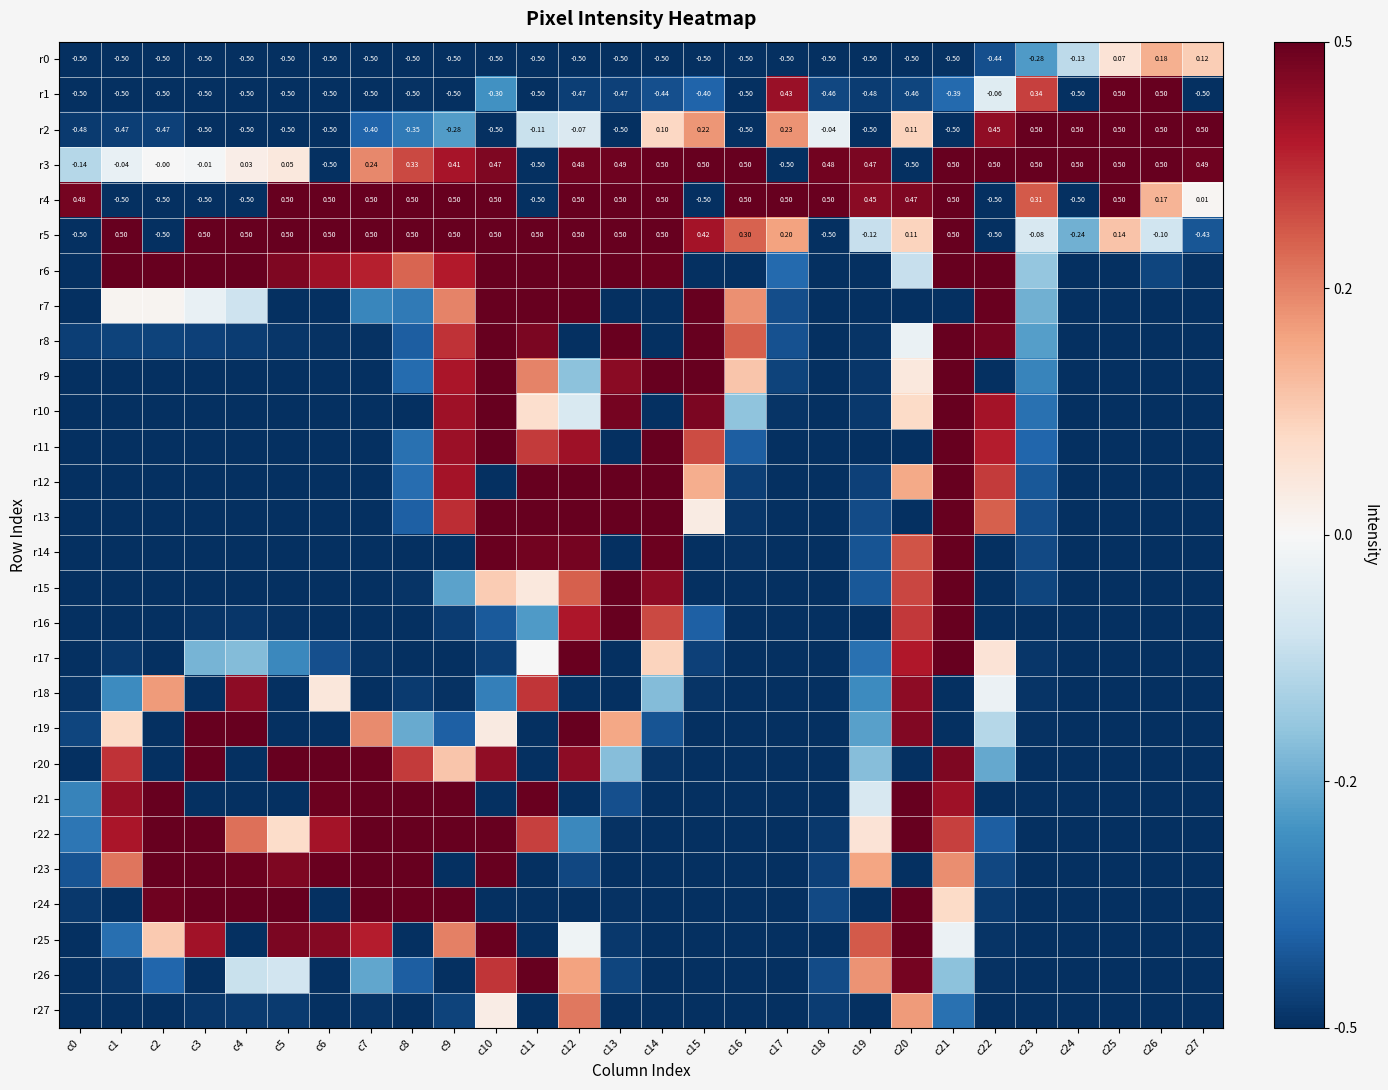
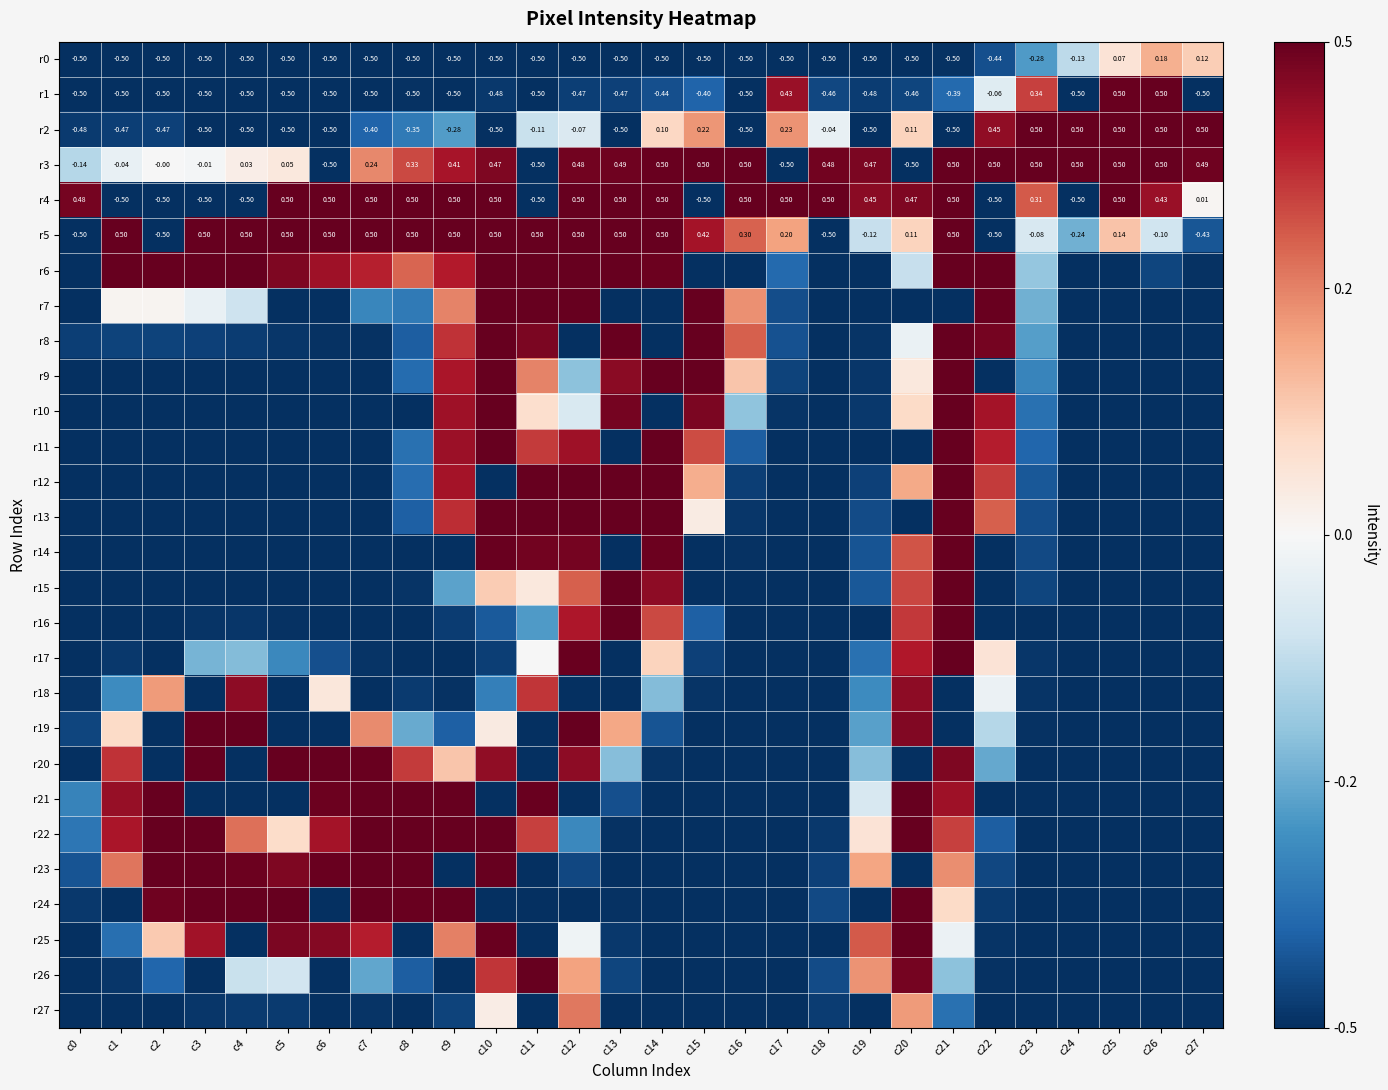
  {
    "r0": {
      "c0": -0.50,
      "c1": -0.50,
      "c2": -0.50,
      "c3": -0.50,
      "c4": -0.50,
      "c5": -0.50,
      "c6": -0.50,
      "c7": -0.50,
      "c8": -0.50,
      "c9": -0.50,
      "c10": -0.50,
      "c11": -0.50,
      "c12": -0.50,
      "c13": -0.50,
      "c14": -0.50,
      "c15": -0.50,
      "c16": -0.50,
      "c17": -0.50,
      "c18": -0.50,
      "c19": -0.50,
      "c20": -0.50,
      "c21": -0.50,
      "c22": -0.44,
      "c23": -0.28,
      "c24": -0.13,
      "c25": 0.07,
      "c26": 0.18,
      "c27": 0.12
    },
    "r1": {
      "c0": -0.50,
      "c1": -0.50,
      "c2": -0.50,
      "c3": -0.50,
      "c4": -0.50,
      "c5": -0.50,
      "c6": -0.50,
      "c7": -0.50,
      "c8": -0.50,
      "c9": -0.50,
-     "c10": -0.30,
+     "c10": -0.48,
      "c11": -0.50,
      "c12": -0.47,
      "c13": -0.47,
      "c14": -0.44,
      "c15": -0.40,
      "c16": -0.50,
      "c17": 0.43,
      "c18": -0.46,
      "c19": -0.48,
      "c20": -0.46,
      "c21": -0.39,
      "c22": -0.06,
      "c23": 0.34,
      "c24": -0.50,
      "c25": 0.50,
      "c26": 0.50,
      "c27": -0.50
    },
    "r2": {
      "c0": -0.48,
      "c1": -0.47,
      "c2": -0.47,
      "c3": -0.50,
      "c4": -0.50,
      "c5": -0.50,
      "c6": -0.50,
      "c7": -0.40,
      "c8": -0.35,
      "c9": -0.28,
      "c10": -0.50,
      "c11": -0.11,
      "c12": -0.07,
      "c13": -0.50,
      "c14": 0.10,
      "c15": 0.22,
      "c16": -0.50,
      "c17": 0.23,
      "c18": -0.04,
      "c19": -0.50,
      "c20": 0.11,
      "c21": -0.50,
      "c22": 0.45,
      "c23": 0.50,
      "c24": 0.50,
      "c25": 0.50,
      "c26": 0.50,
      "c27": 0.50
    },
    "r3": {
      "c0": -0.14,
      "c1": -0.04,
      "c2": -0.00,
      "c3": -0.01,
      "c4": 0.03,
      "c5": 0.05,
      "c6": -0.50,
      "c7": 0.24,
      "c8": 0.33,
      "c9": 0.41,
      "c10": 0.47,
      "c11": -0.50,
      "c12": 0.48,
      "c13": 0.49,
      "c14": 0.50,
      "c15": 0.50,
      "c16": 0.50,
      "c17": -0.50,
      "c18": 0.48,
      "c19": 0.47,
      "c20": -0.50,
      "c21": 0.50,
      "c22": 0.50,
      "c23": 0.50,
      "c24": 0.50,
      "c25": 0.50,
      "c26": 0.50,
      "c27": 0.49
    },
    "r4": {
      "c0": 0.48,
      "c1": -0.50,
      "c2": -0.50,
      "c3": -0.50,
      "c4": -0.50,
      "c5": 0.50,
      "c6": 0.50,
      "c7": 0.50,
      "c8": 0.50,
      "c9": 0.50,
      "c10": 0.50,
      "c11": -0.50,
      "c12": 0.50,
      "c13": 0.50,
      "c14": 0.50,
      "c15": -0.50,
      "c16": 0.50,
      "c17": 0.50,
      "c18": 0.50,
      "c19": 0.45,
      "c20": 0.47,
      "c21": 0.50,
      "c22": -0.50,
      "c23": 0.31,
      "c24": -0.50,
      "c25": 0.50,
-     "c26": 0.17,
+     "c26": 0.43,
      "c27": 0.01
    },
    "r5": {
      "c0": -0.50,
      "c1": 0.50,
      "c2": -0.50,
      "c3": 0.50,
      "c4": 0.50,
      "c5": 0.50,
      "c6": 0.50,
      "c7": 0.50,
      "c8": 0.50,
      "c9": 0.50,
      "c10": 0.50,
      "c11": 0.50,
      "c12": 0.50,
      "c13": 0.50,
      "c14": 0.50,
      "c15": 0.42,
      "c16": 0.30,
      "c17": 0.20,
      "c18": -0.50,
      "c19": -0.12,
      "c20": 0.11,
      "c21": 0.50,
      "c22": -0.50,
      "c23": -0.08,
      "c24": -0.24,
      "c25": 0.14,
      "c26": -0.10,
      "c27": -0.43
    }
  }
